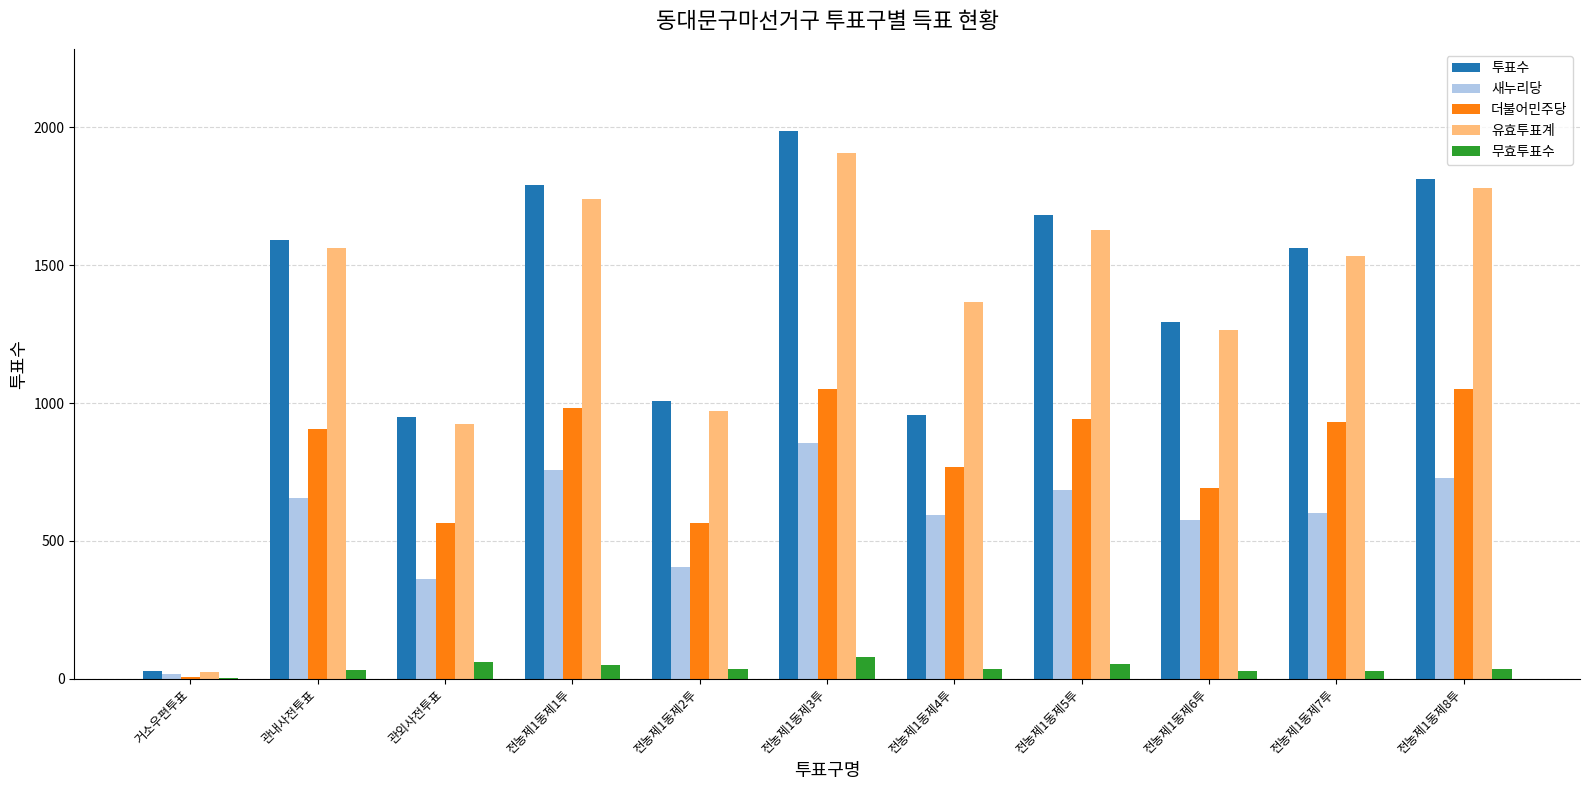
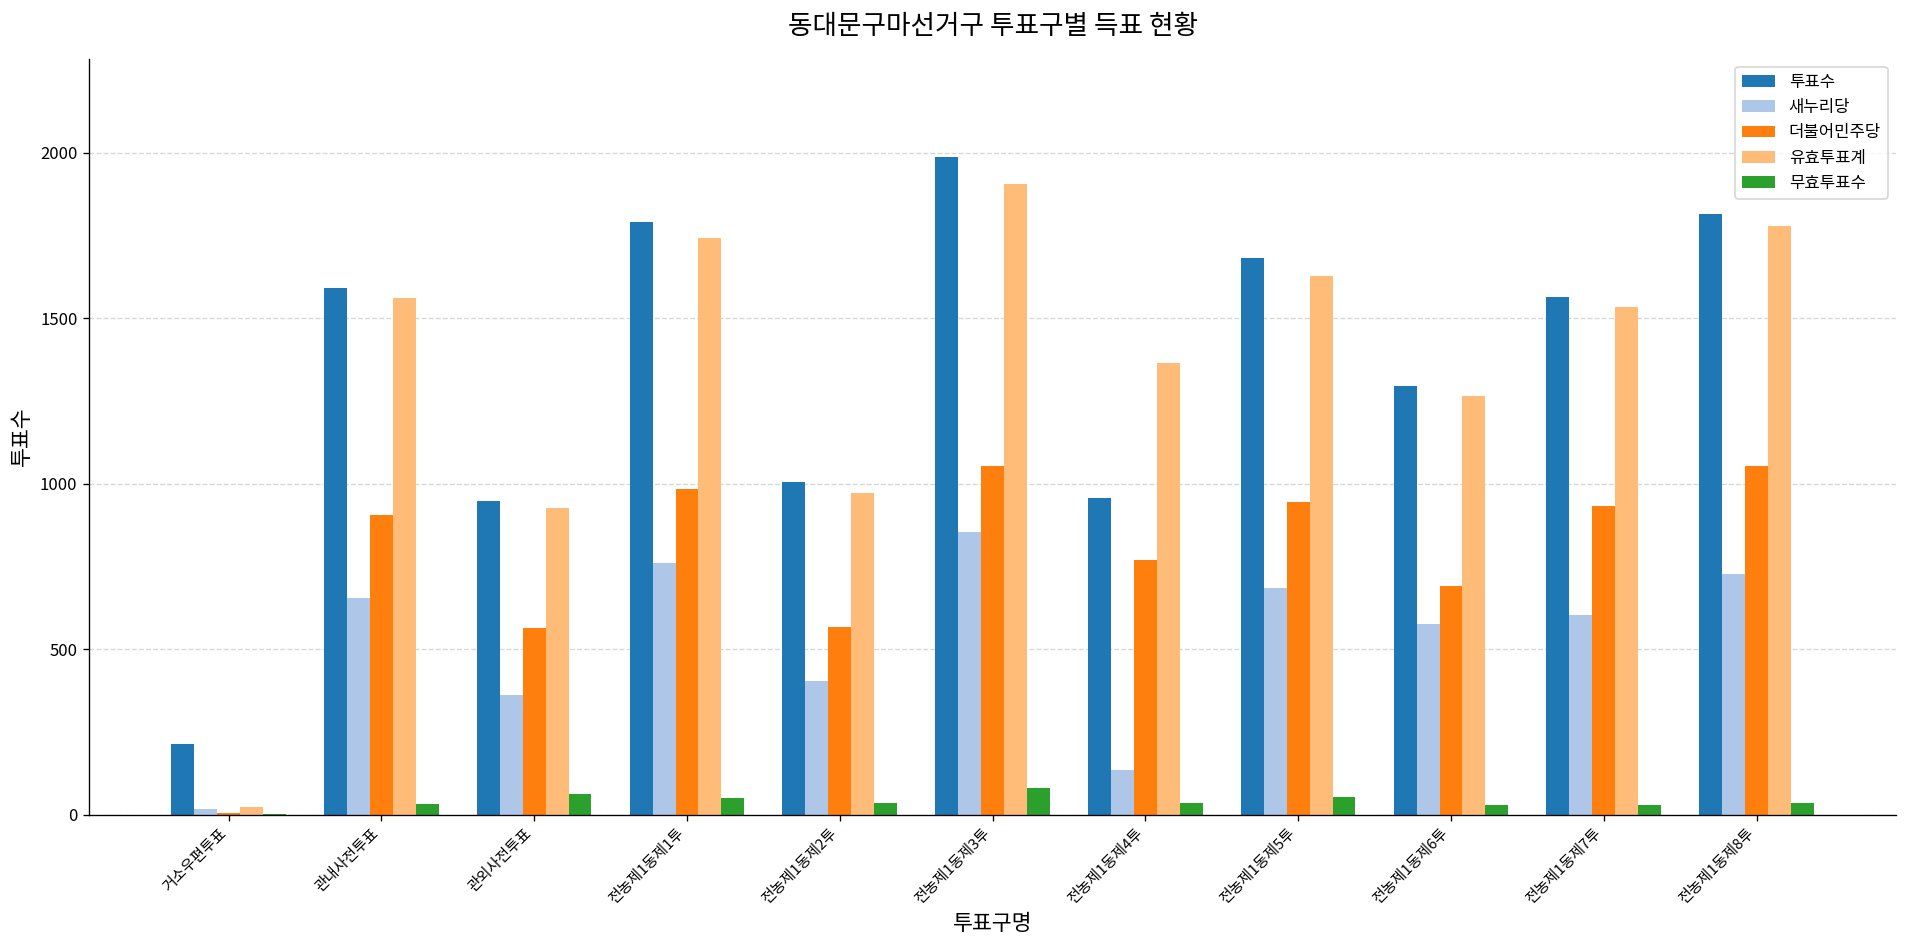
  {
    "투표수": {
-     "거소우편투표": 30,
+     "거소우편투표": 210,
      "관내사전투표": 1590,
      "관외사전투표": 950,
      "전농제1동제1투": 1790,
      "전농제1동제2투": 1010,
      "전농제1동제3투": 1990,
      "전농제1동제4투": 960,
      "전농제1동제5투": 1680,
      "전농제1동제6투": 1300,
      "전농제1동제7투": 1560,
      "전농제1동제8투": 1810
    },
    "새누리당": {
      "거소우편투표": 20,
      "관내사전투표": 660,
      "관외사전투표": 360,
      "전농제1동제1투": 760,
      "전농제1동제2투": 410,
      "전농제1동제3투": 850,
-     "전농제1동제4투": 600,
+     "전농제1동제4투": 140,
      "전농제1동제5투": 690,
      "전농제1동제6투": 580,
      "전농제1동제7투": 600,
      "전농제1동제8투": 730
    },
    "더불어민주당": {
      "관내사전투표": 910,
      "관외사전투표": 560,
      "전농제1동제1투": 980,
      "전농제1동제2투": 570,
      "전농제1동제3투": 1050,
      "전농제1동제4투": 770,
      "전농제1동제5투": 940,
      "전농제1동제6투": 690,
      "전농제1동제7투": 930,
      "전농제1동제8투": 1050
    },
    "유효투표계": {
      "거소우편투표": 20,
      "관내사전투표": 1560,
      "관외사전투표": 930,
      "전농제1동제1투": 1740,
      "전농제1동제2투": 970,
      "전농제1동제3투": 1910,
      "전농제1동제4투": 1370,
      "전농제1동제5투": 1630,
      "전농제1동제6투": 1270,
      "전농제1동제7투": 1530,
      "전농제1동제8투": 1780
    },
    "무효투표수": {
      "관내사전투표": 30,
      "관외사전투표": 60,
      "전농제1동제1투": 50,
      "전농제1동제2투": 40,
      "전농제1동제3투": 80,
      "전농제1동제4투": 30,
      "전농제1동제5투": 50,
      "전농제1동제6투": 30,
      "전농제1동제7투": 30,
      "전농제1동제8투": 30
    }
  }
